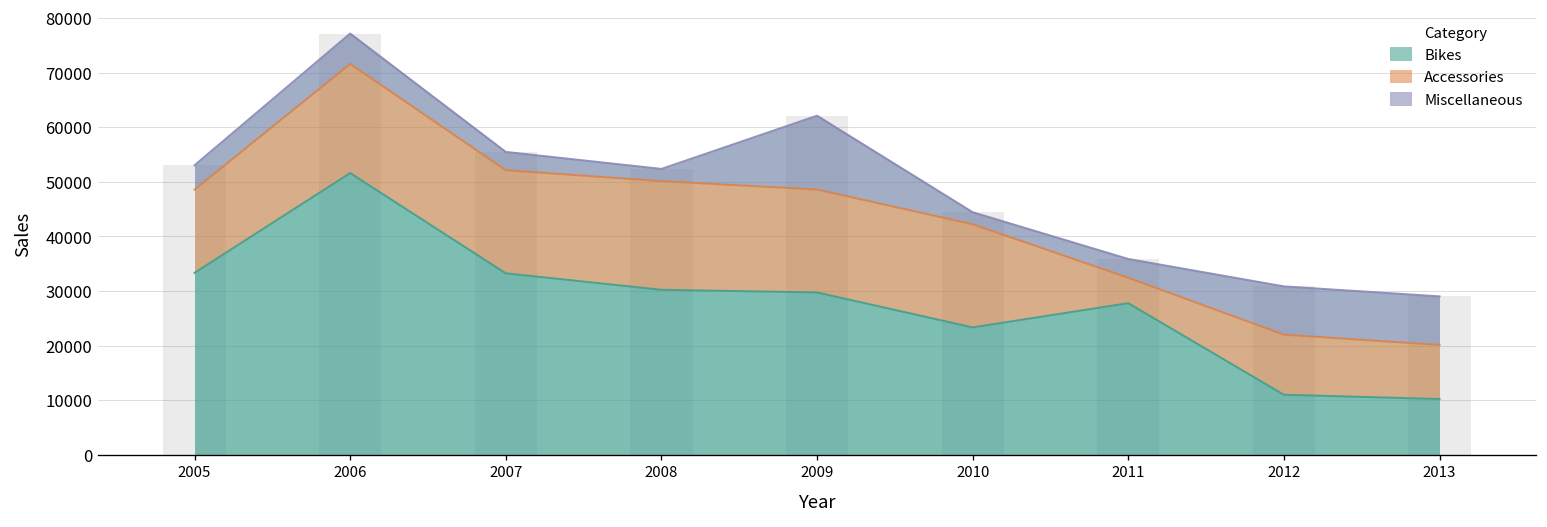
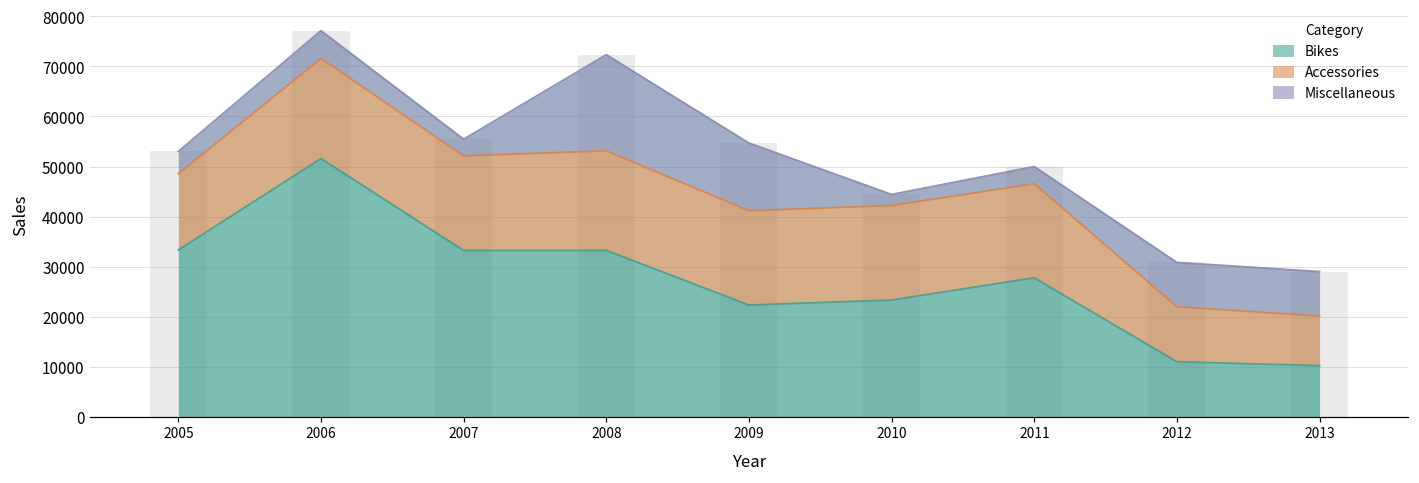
  {
    "Bikes": {
      "2005": 33000,
      "2006": 52000,
      "2007": 33000,
-     "2008": 30000,
-     "2009": 30000,
+     "2008": 33000,
+     "2009": 22000,
      "2010": 23000,
      "2011": 28000,
      "2012": 11000,
      "2013": 10000
    },
    "Accessories": {
      "2005": 15000,
      "2006": 20000,
      "2007": 19000,
      "2008": 20000,
      "2009": 19000,
      "2010": 19000,
-     "2011": 5000,
+     "2011": 19000,
      "2012": 11000,
      "2013": 10000
    },
    "Miscellaneous": {
-     "2008": 2000,
+     "2008": 19000,
      "2009": 14000,
      "2011": 3000
    }
  }
